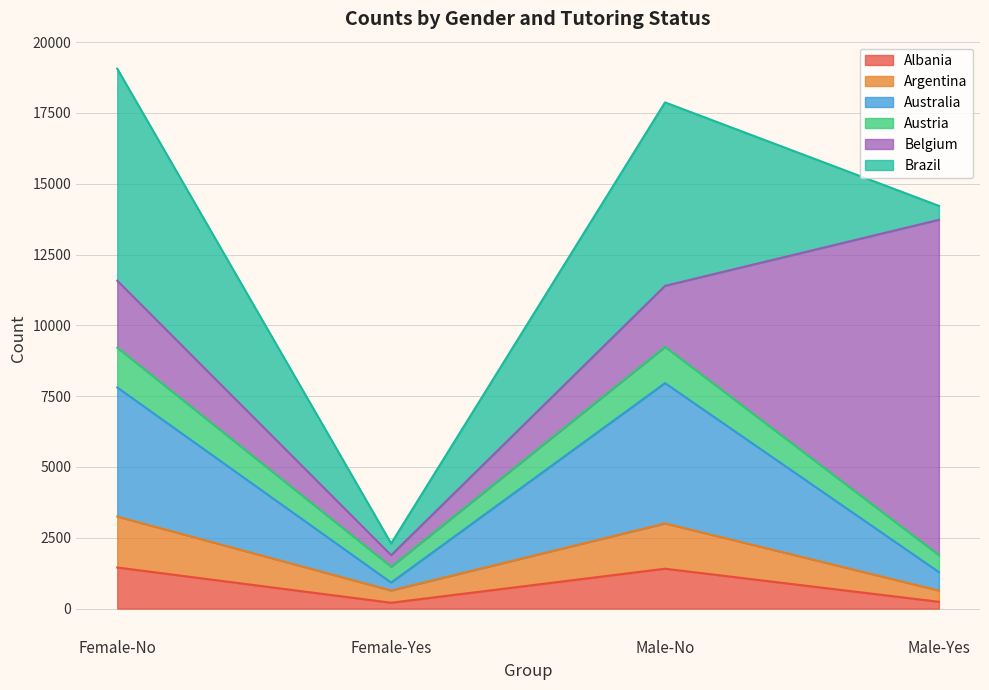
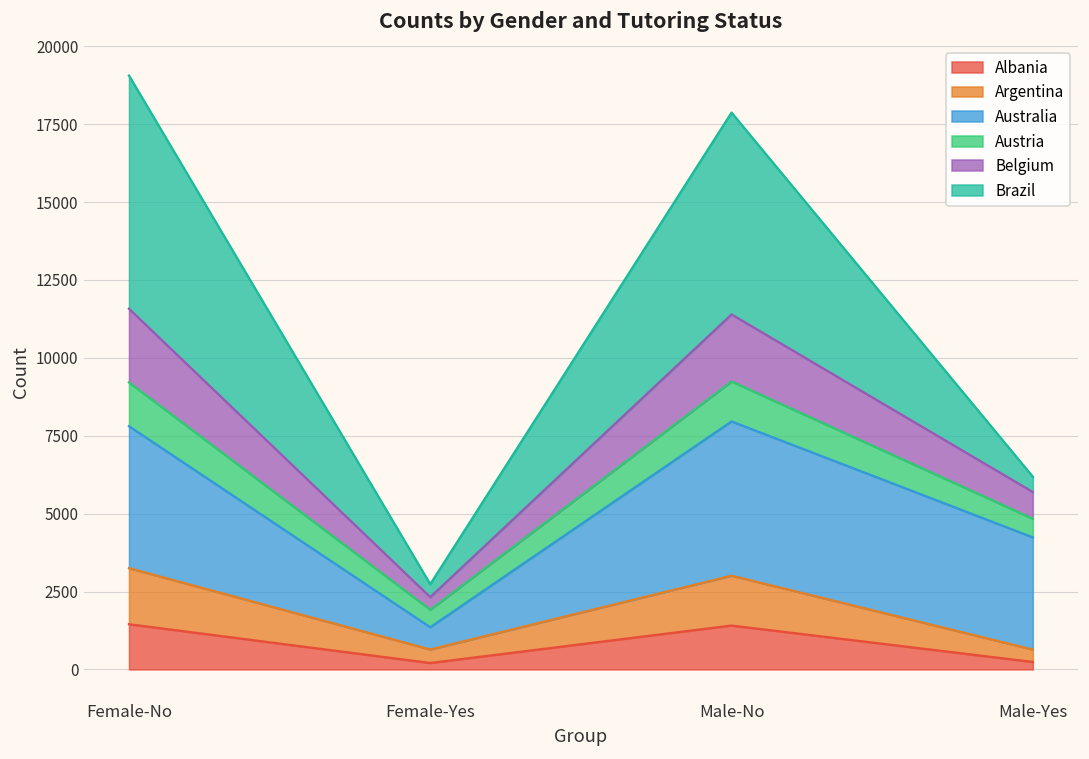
  {
    "Australia": {
      "Female-No": 4600,
-     "Female-Yes": 300,
+     "Female-Yes": 700,
      "Male-No": 5000,
-     "Male-Yes": 700
+     "Male-Yes": 3600
    },
    "Belgium": {
      "Female-No": 2400,
      "Female-Yes": 400,
      "Male-No": 2200,
-     "Male-Yes": 11800
+     "Male-Yes": 900
    }
  }
